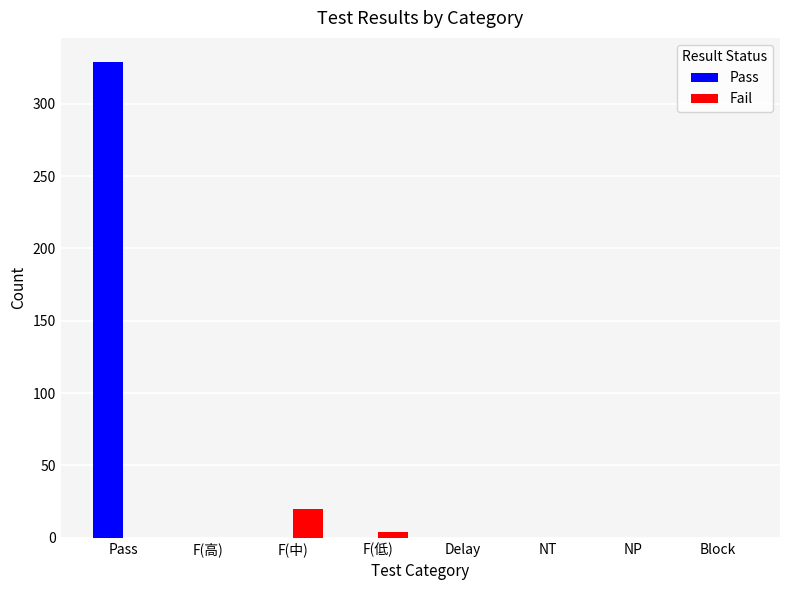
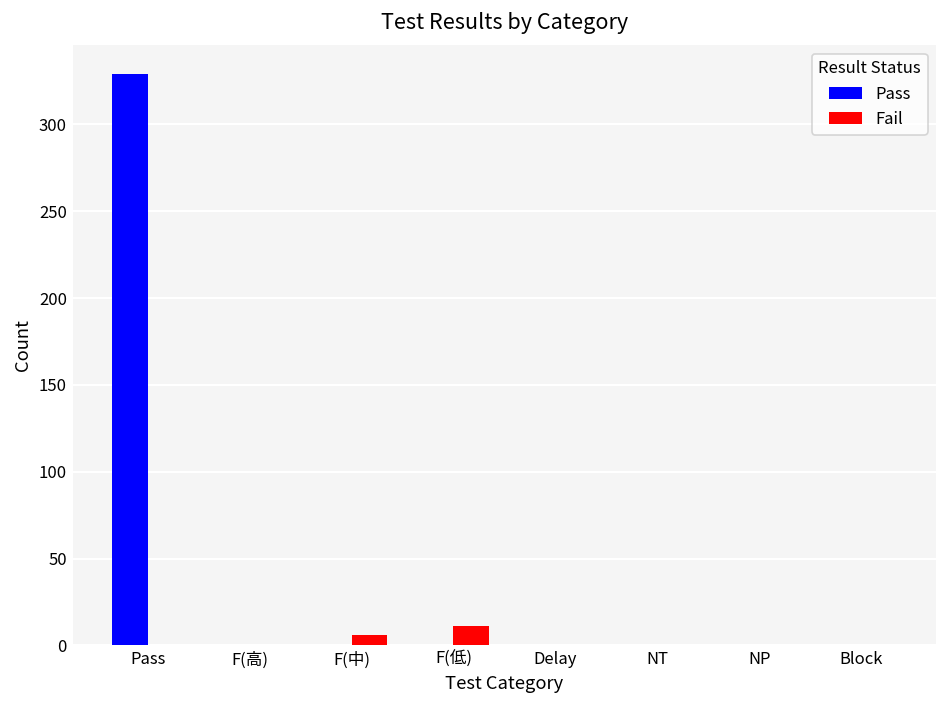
  {
    "Pass": {
      "Pass": 329,
      "F(高)": 0,
      "F(中)": 0,
      "F(低)": 0,
      "Delay": 0,
      "NT": 0,
      "NP": 0,
      "Block": 0
    },
    "Fail": {
      "Pass": 0,
      "F(高)": 0,
-     "F(中)": 20,
-     "F(低)": 4,
+     "F(中)": 6,
+     "F(低)": 11,
      "Delay": 0,
      "NT": 0,
      "NP": 0,
      "Block": 0
    }
  }
